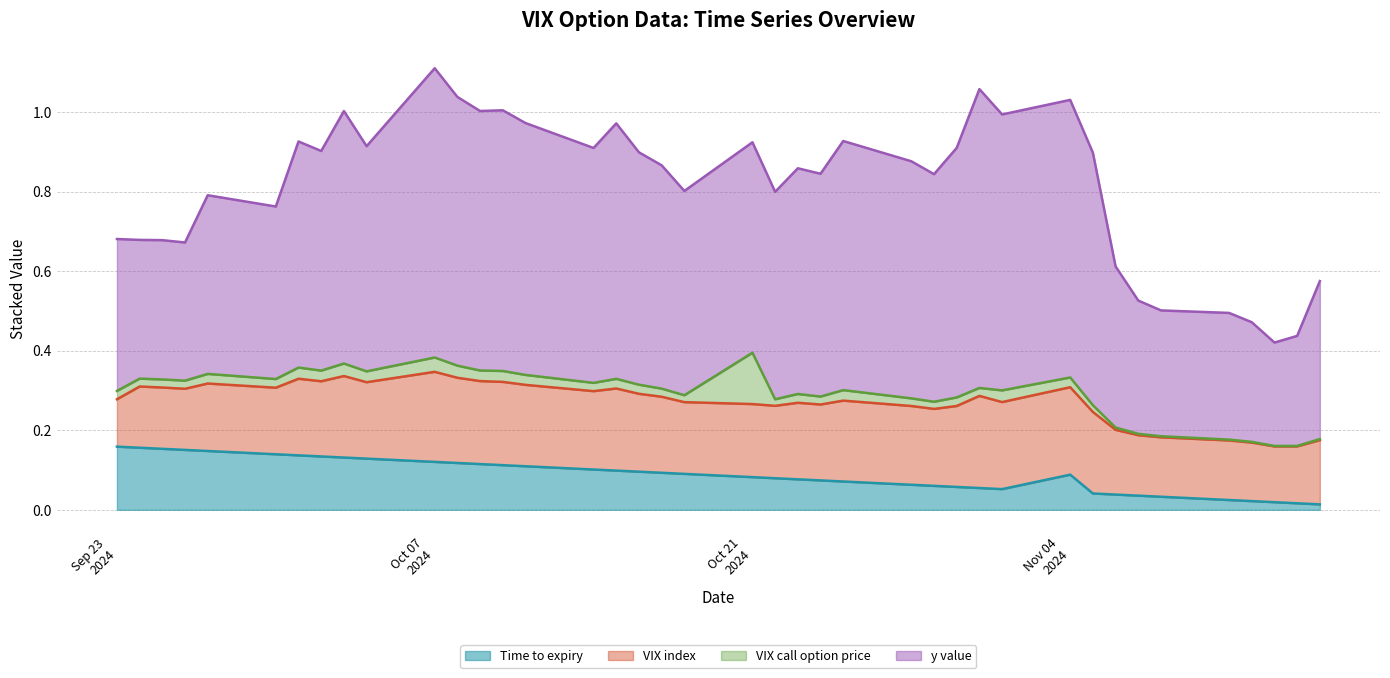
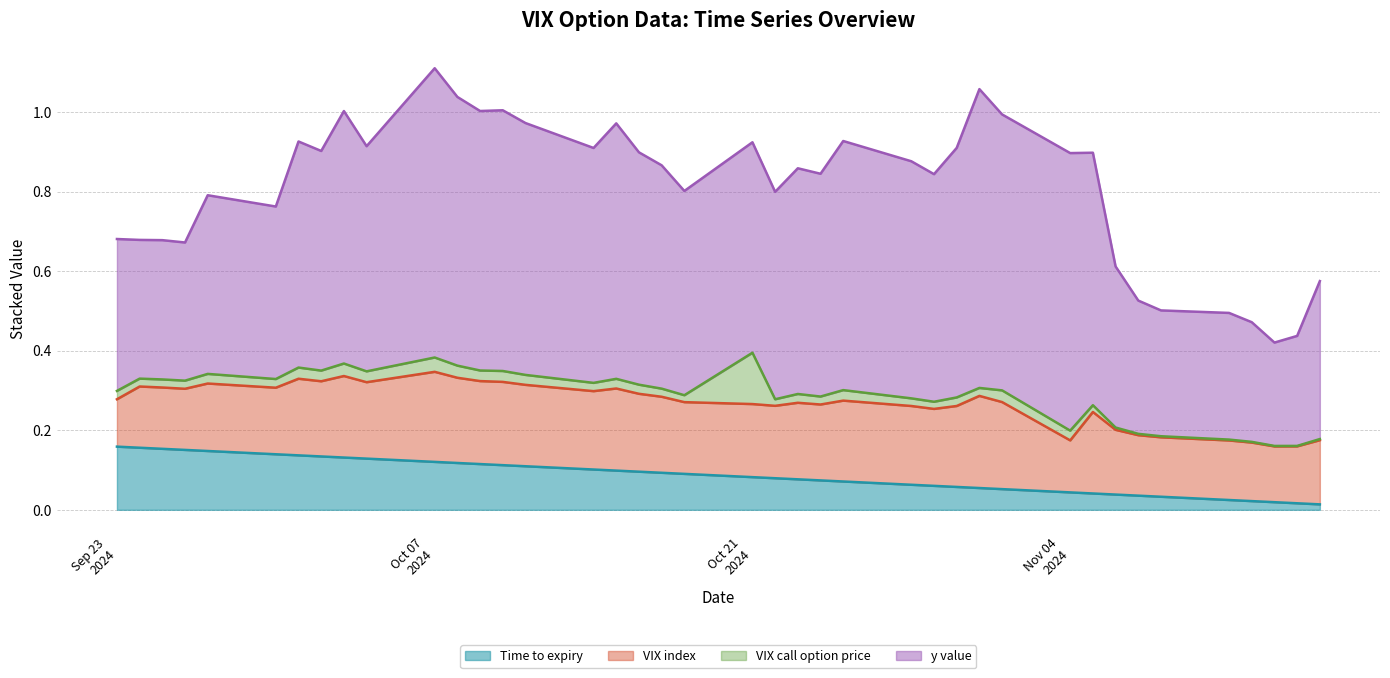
  {
    "Time to expiry": {
      "Sep 23 2024": 0.16,
      "Oct 07 2024": 0.12,
      "Oct 21 2024": 0.08,
-     "Nov 04 2024": 0.09
+     "Nov 04 2024": 0.04
    },
    "VIX index": {
      "Sep 23 2024": 0.12,
      "Oct 07 2024": 0.23,
      "Oct 21 2024": 0.18,
-     "Nov 04 2024": 0.22
+     "Nov 04 2024": 0.13
    },
    "VIX call option price": {
      "Sep 23 2024": 0.02,
      "Oct 07 2024": 0.04,
      "Oct 21 2024": 0.13,
      "Nov 04 2024": 0.02
    },
    "y value": {
      "Sep 23 2024": 0.38,
      "Oct 07 2024": 0.73,
      "Oct 21 2024": 0.53,
      "Nov 04 2024": 0.70
    }
  }
